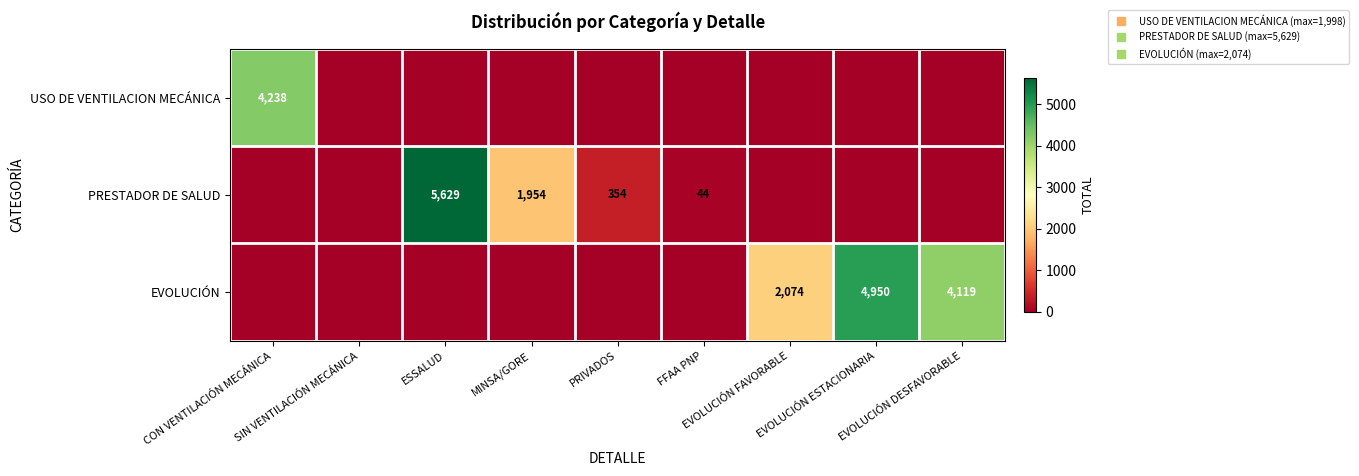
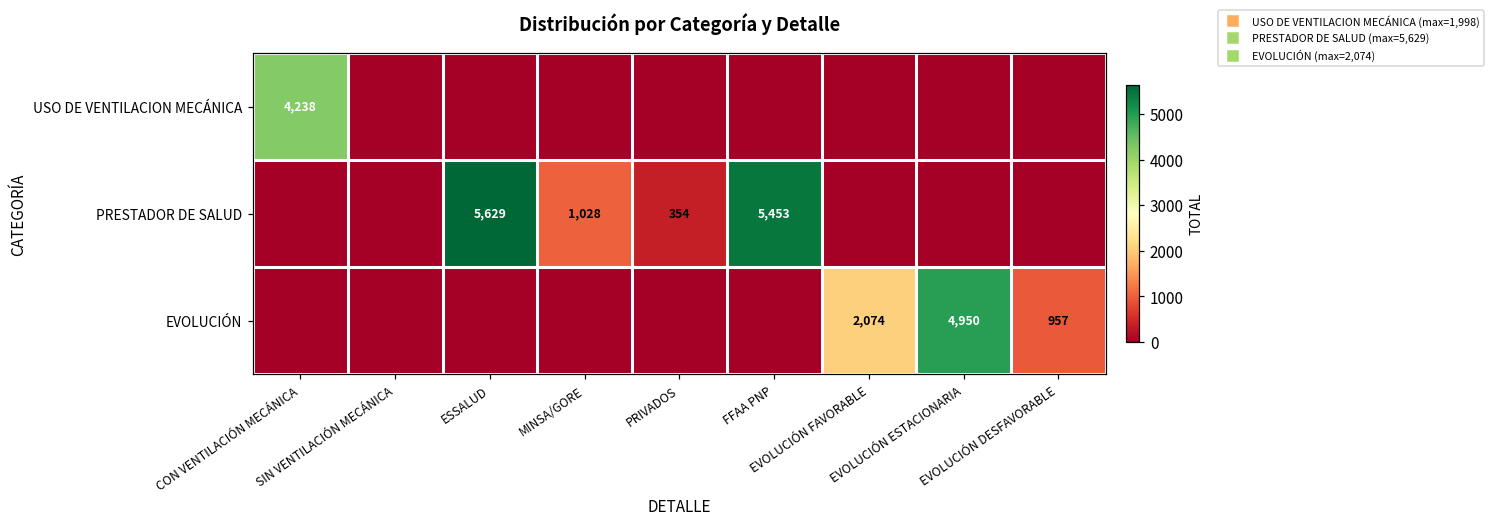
  {
    "USO DE VENTILACION MECÁNICA": {
      "CON VENTILACIÓN MECÁNICA": "4,238"
    },
    "PRESTADOR DE SALUD": {
      "ESSALUD": "5,629",
-     "MINSA/GORE": "1,954",
+     "MINSA/GORE": "1,028",
      "PRIVADOS": "354",
-     "FFAA PNP": "44"
+     "FFAA PNP": "5,453"
    },
    "EVOLUCIÓN": {
      "EVOLUCIÓN FAVORABLE": "2,074",
      "EVOLUCIÓN ESTACIONARIA": "4,950",
-     "EVOLUCIÓN DESFAVORABLE": "4,119"
+     "EVOLUCIÓN DESFAVORABLE": "957"
    }
  }
